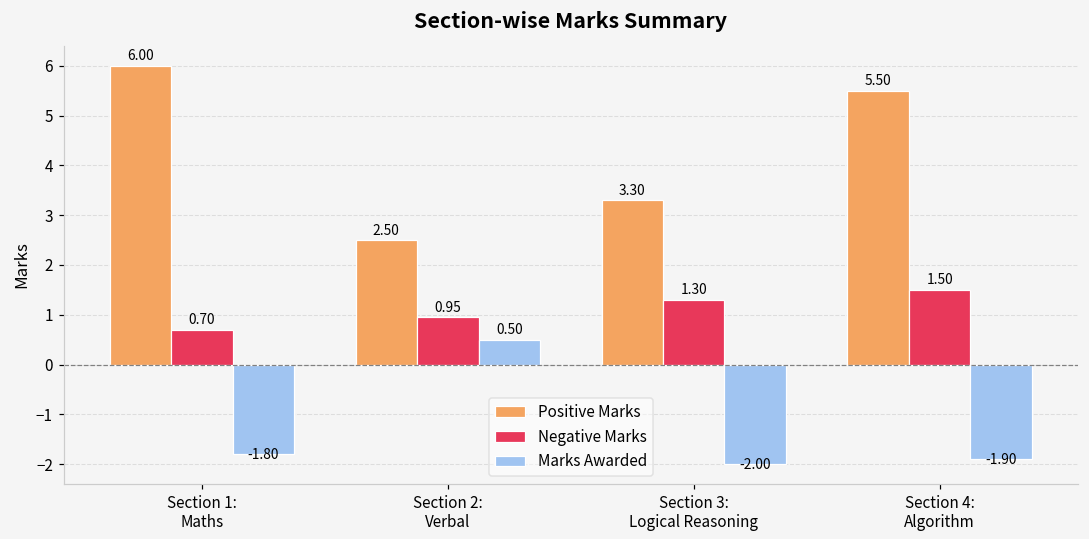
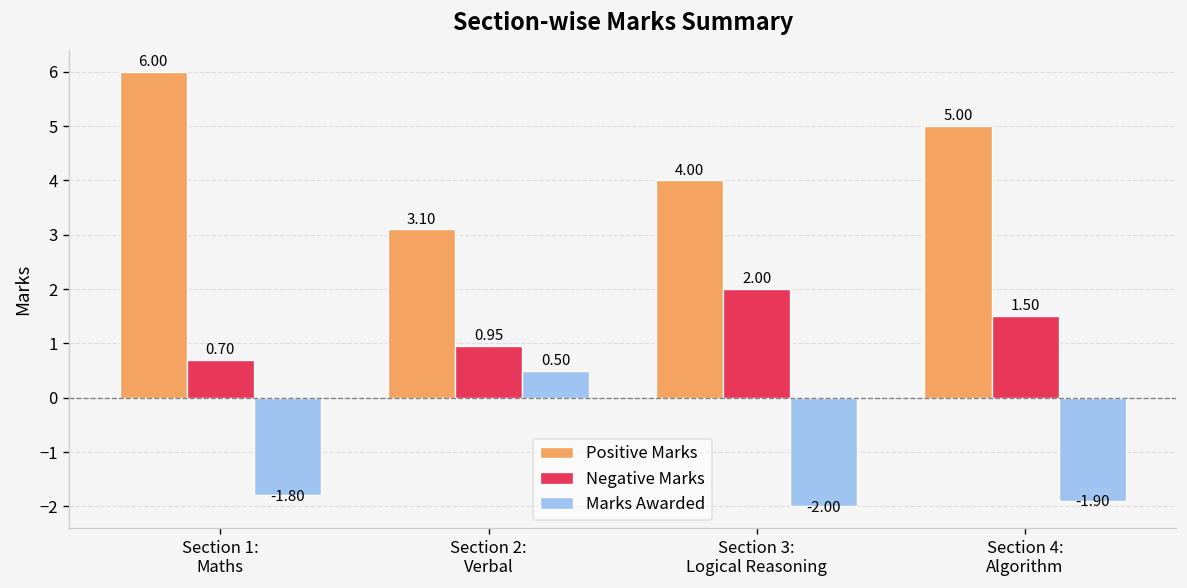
  {
    "Positive Marks": {
      "Section 1: Maths": 6.00,
-     "Section 2: Verbal": 2.50,
-     "Section 3: Logical Reasoning": 3.30,
-     "Section 4: Algorithm": 5.50
+     "Section 2: Verbal": 3.10,
+     "Section 3: Logical Reasoning": 4.00,
+     "Section 4: Algorithm": 5.00
    },
    "Negative Marks": {
      "Section 1: Maths": 0.70,
      "Section 2: Verbal": 0.95,
-     "Section 3: Logical Reasoning": 1.30,
+     "Section 3: Logical Reasoning": 2.00,
      "Section 4: Algorithm": 1.50
    },
    "Marks Awarded": {
      "Section 1: Maths": -1.80,
      "Section 2: Verbal": 0.50,
      "Section 3: Logical Reasoning": -2.00,
      "Section 4: Algorithm": -1.90
    }
  }
